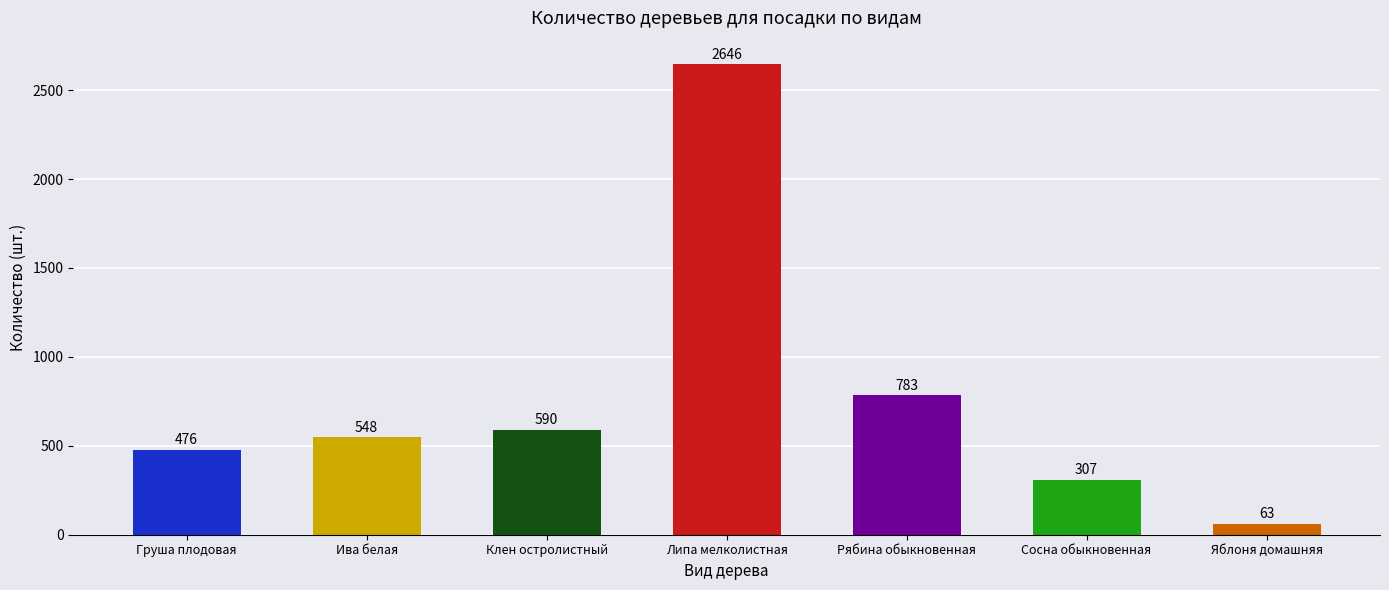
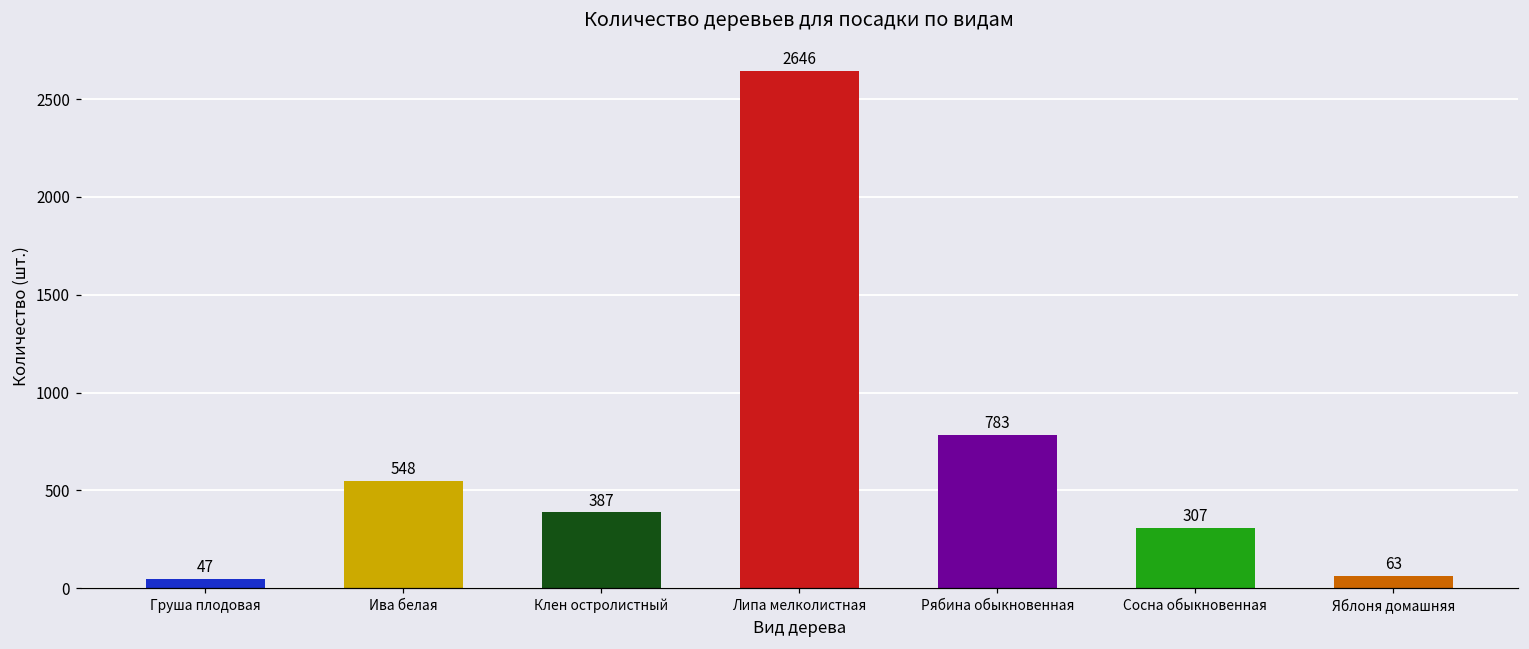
  {
-   "Груша плодовая": 476,
+   "Груша плодовая": 47,
    "Ива белая": 548,
-   "Клен остролистный": 590,
+   "Клен остролистный": 387,
    "Липа мелколистная": 2646,
    "Рябина обыкновенная": 783,
    "Сосна обыкновенная": 307,
    "Яблоня домашняя": 63
  }
